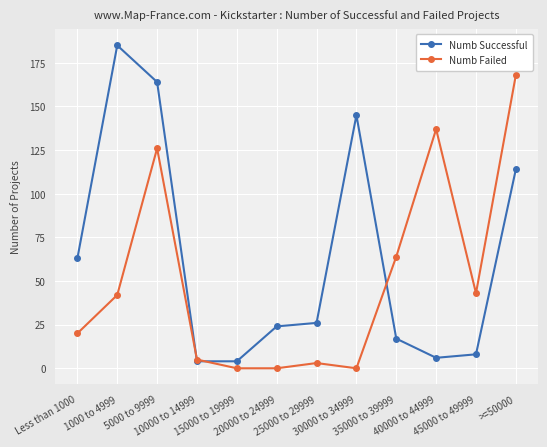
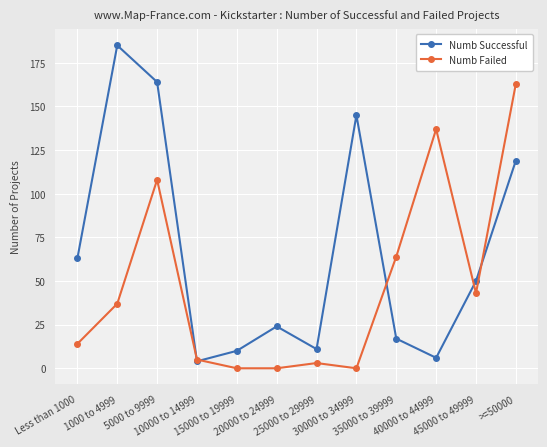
  {
    "Numb Successful": {
      "Less than 1000": 63,
      "1000 to 4999": 185,
      "5000 to 9999": 164,
-     "15000 to 19999": 4,
+     "15000 to 19999": 10,
      "20000 to 24999": 24,
-     "25000 to 29999": 26,
+     "25000 to 29999": 11,
      "30000 to 34999": 145,
      "35000 to 39999": 17,
      "40000 to 44999": 6,
-     "45000 to 49999": 8,
-     ">=50000": 114
+     "45000 to 49999": 50,
+     ">=50000": 119
    },
    "Numb Failed": {
-     "Less than 1000": 20,
-     "1000 to 4999": 42,
-     "5000 to 9999": 126,
+     "Less than 1000": 14,
+     "1000 to 4999": 37,
+     "5000 to 9999": 108,
      "15000 to 19999": 0,
      "20000 to 24999": 0,
      "25000 to 29999": 3,
      "30000 to 34999": 0,
      "35000 to 39999": 64,
      "40000 to 44999": 137,
      "45000 to 49999": 43,
-     ">=50000": 168
+     ">=50000": 163
    }
  }
